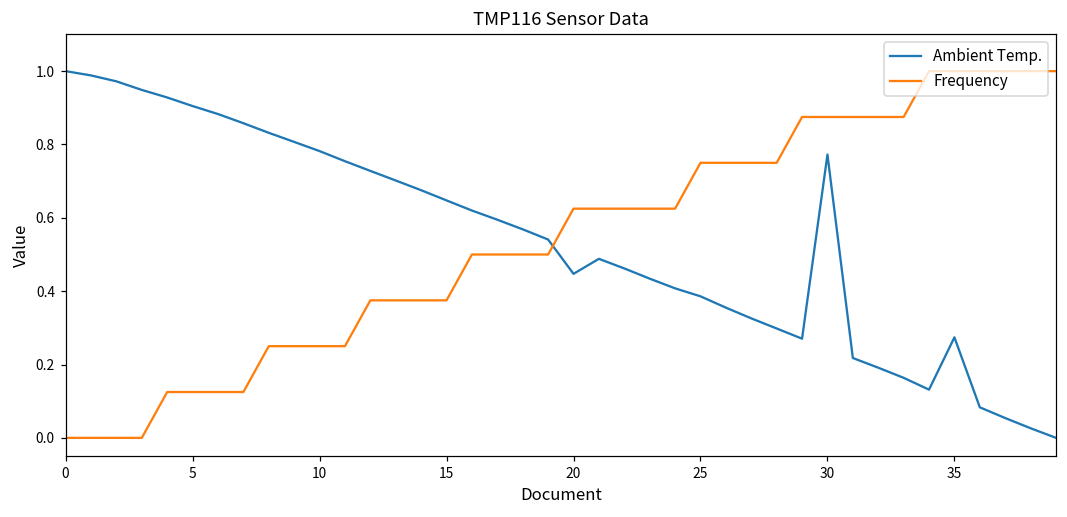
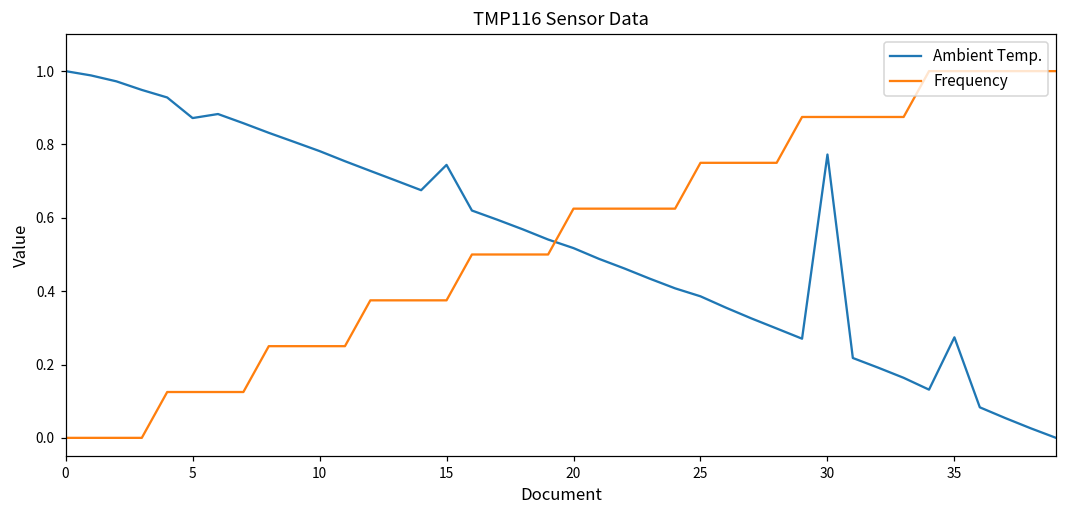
  {
    "Ambient Temp.": {
      "0": 1.00,
-     "5": 0.90,
+     "5": 0.87,
      "10": 0.78,
-     "15": 0.65,
-     "20": 0.45,
+     "15": 0.74,
+     "20": 0.52,
      "25": 0.39,
      "30": 0.77,
      "35": 0.27
    },
    "Frequency": {
      "0": 0.00,
      "5": 0.12,
      "10": 0.25,
      "15": 0.37,
      "20": 0.62,
      "25": 0.75,
      "30": 0.87
    }
  }
